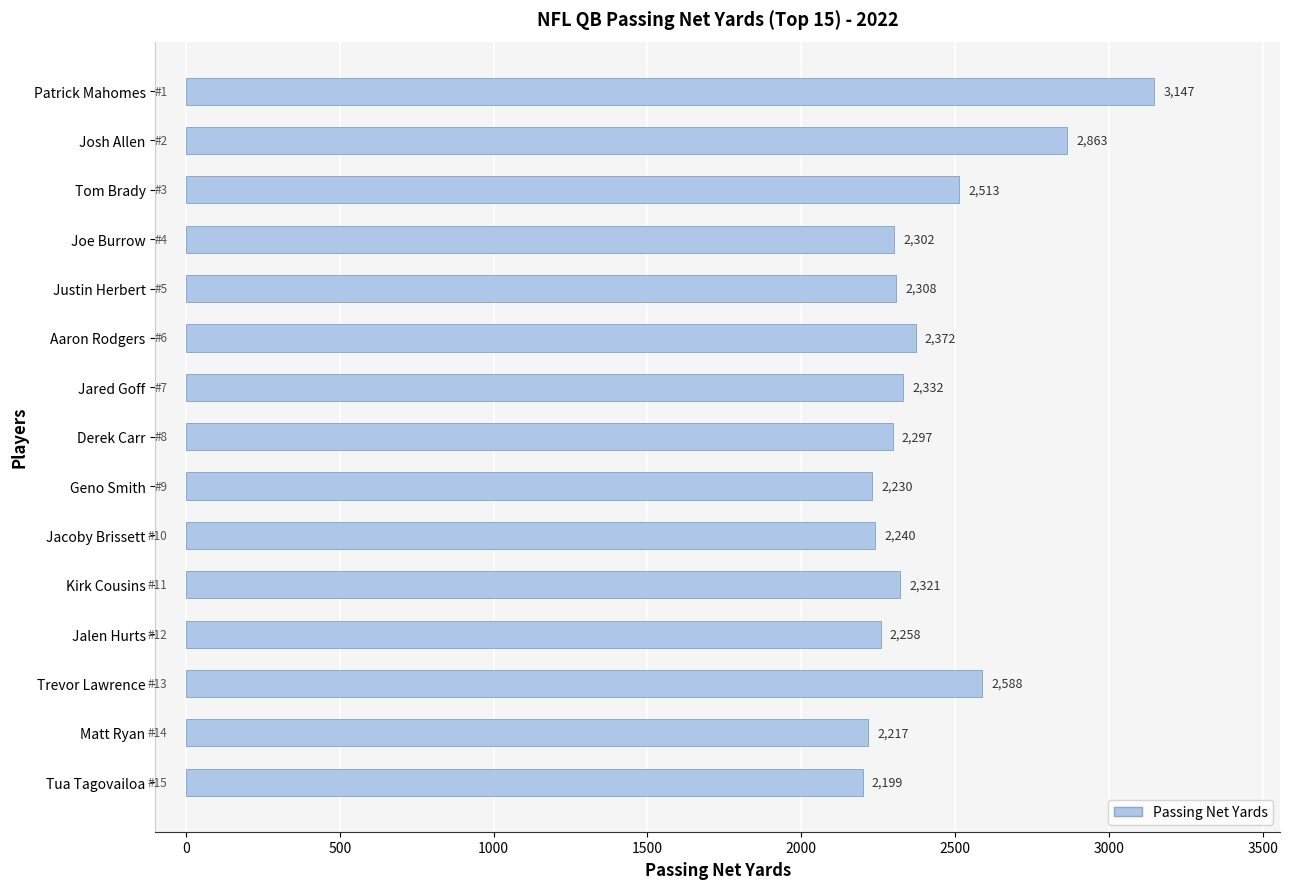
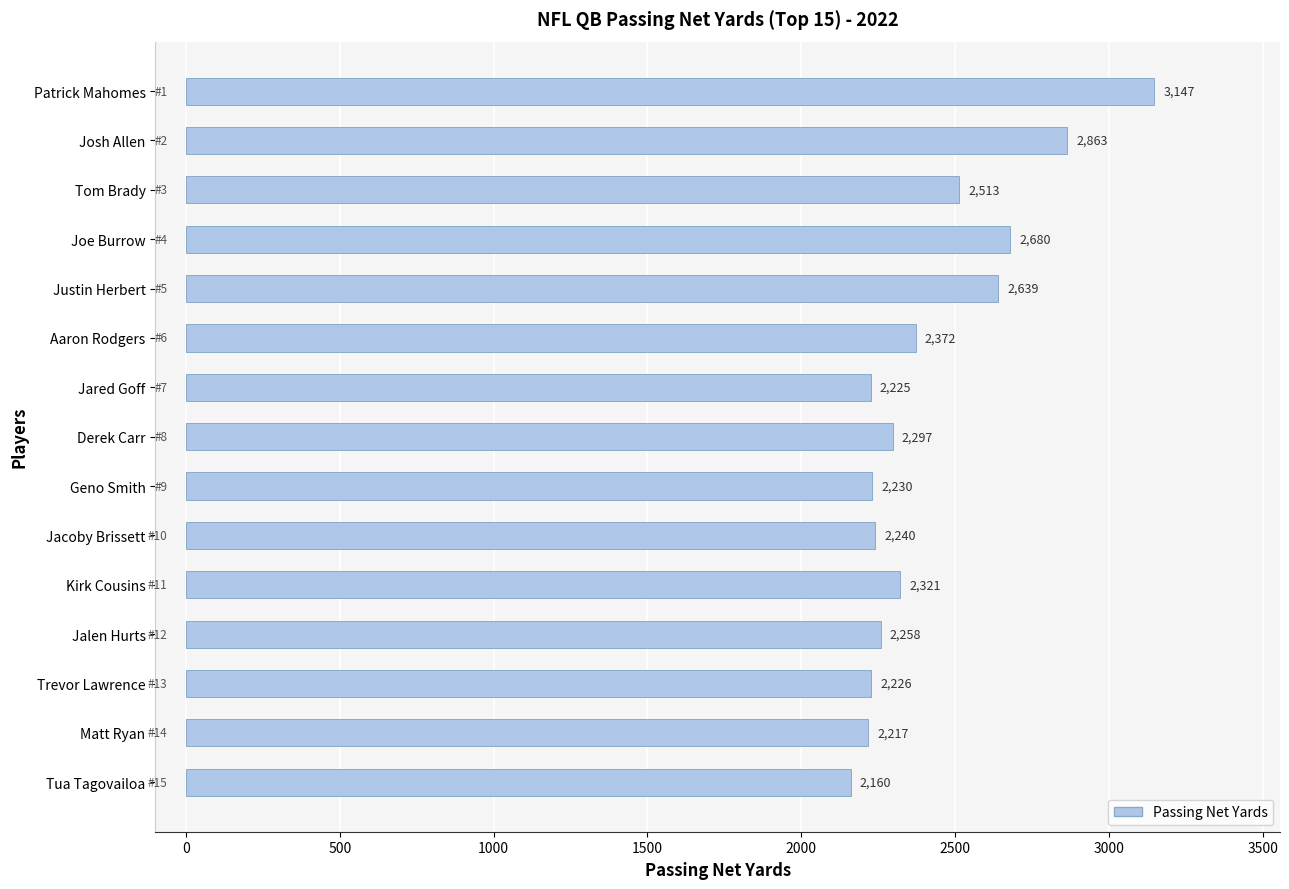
  {
    "Patrick Mahomes": "3,147",
    "Josh Allen": "2,863",
    "Tom Brady": "2,513",
-   "Joe Burrow": "2,302",
-   "Justin Herbert": "2,308",
+   "Joe Burrow": "2,680",
+   "Justin Herbert": "2,639",
    "Aaron Rodgers": "2,372",
-   "Jared Goff": "2,332",
+   "Jared Goff": "2,225",
    "Derek Carr": "2,297",
    "Geno Smith": "2,230",
    "Jacoby Brissett": "2,240",
    "Kirk Cousins": "2,321",
    "Jalen Hurts": "2,258",
-   "Trevor Lawrence": "2,588",
+   "Trevor Lawrence": "2,226",
    "Matt Ryan": "2,217",
-   "Tua Tagovailoa": "2,199"
+   "Tua Tagovailoa": "2,160"
  }
